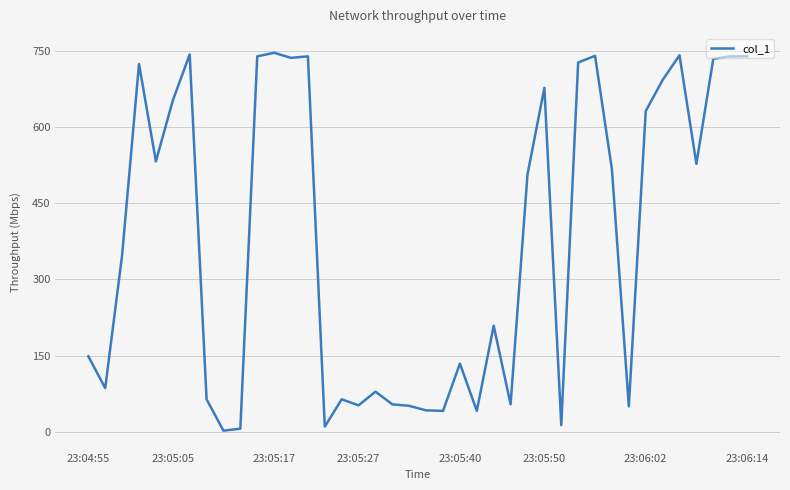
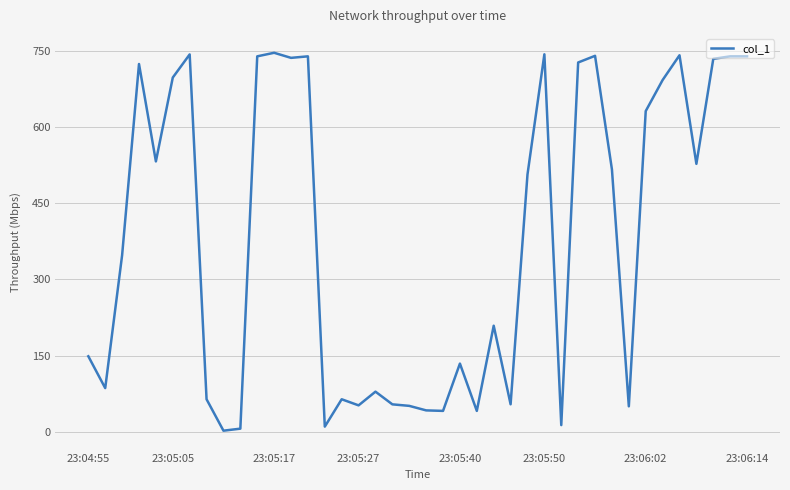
  {
    "23:04:55": 150,
-   "23:05:05": 650,
+   "23:05:05": 700,
    "23:05:17": 750,
    "23:05:27": 50,
    "23:05:40": 130,
-   "23:05:50": 680,
+   "23:05:50": 740,
    "23:06:02": 630
  }
